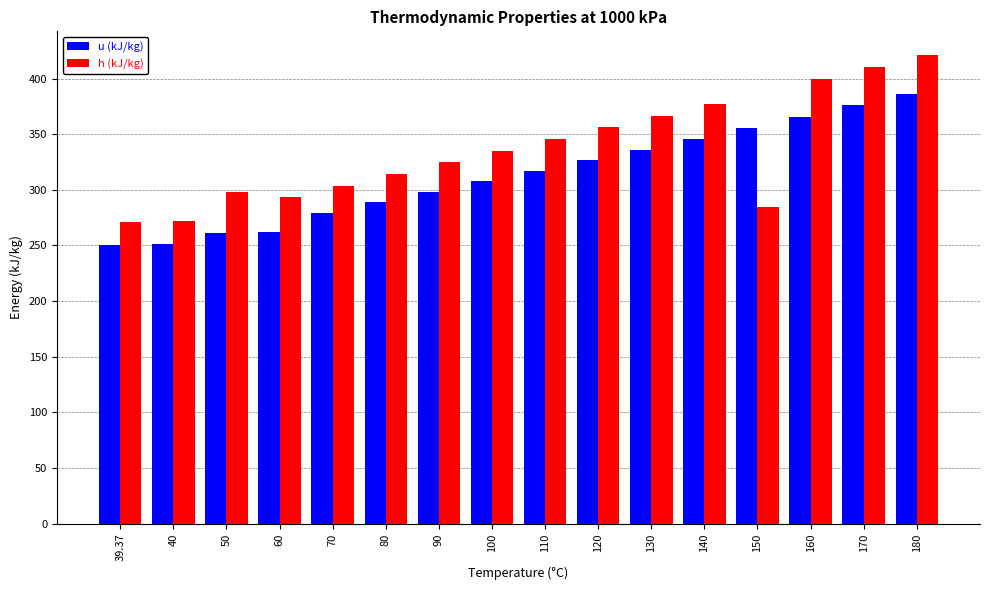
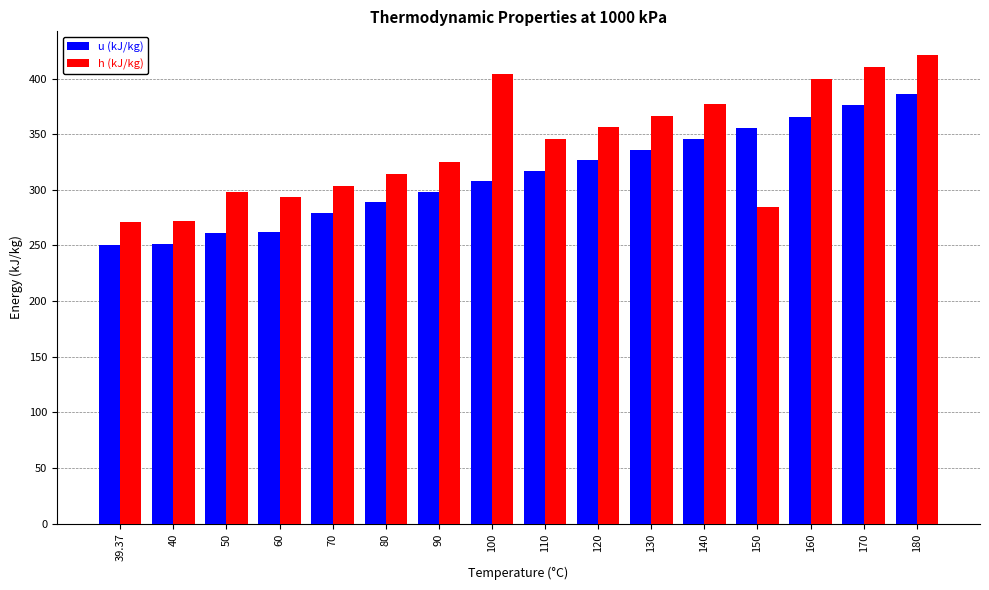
  {
    "u (kJ/kg)": {
      "39.37": 250,
      "40": 251,
      "50": 261,
      "60": 262,
      "70": 280,
      "80": 289,
      "90": 298,
      "100": 308,
      "110": 317,
      "120": 326,
      "130": 336,
      "140": 346,
      "150": 356,
      "160": 366,
      "170": 376,
      "180": 386
    },
    "h (kJ/kg)": {
      "39.37": 271,
      "40": 272,
      "50": 298,
      "60": 293,
      "70": 304,
      "80": 314,
      "90": 325,
-     "100": 335,
+     "100": 404,
      "110": 346,
      "120": 356,
      "130": 367,
      "140": 377,
      "150": 285,
      "160": 399,
      "170": 410,
      "180": 421
    }
  }
